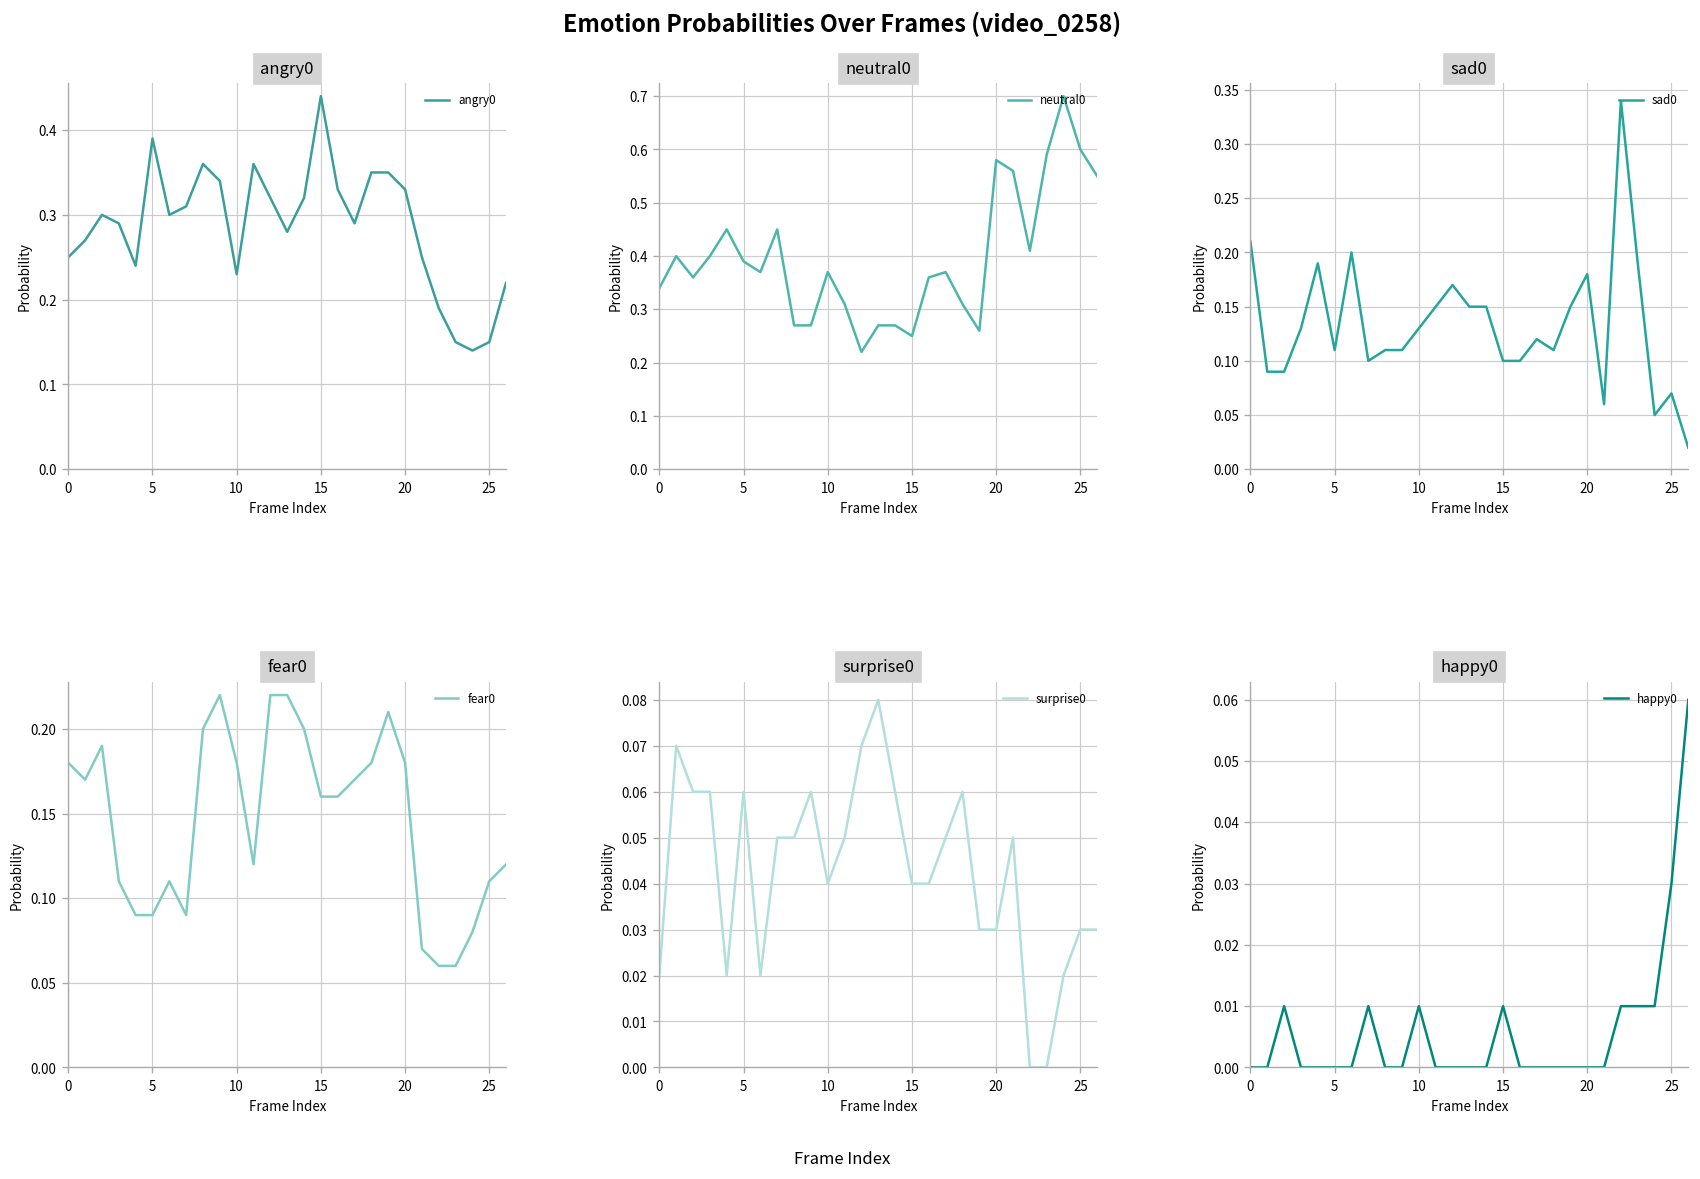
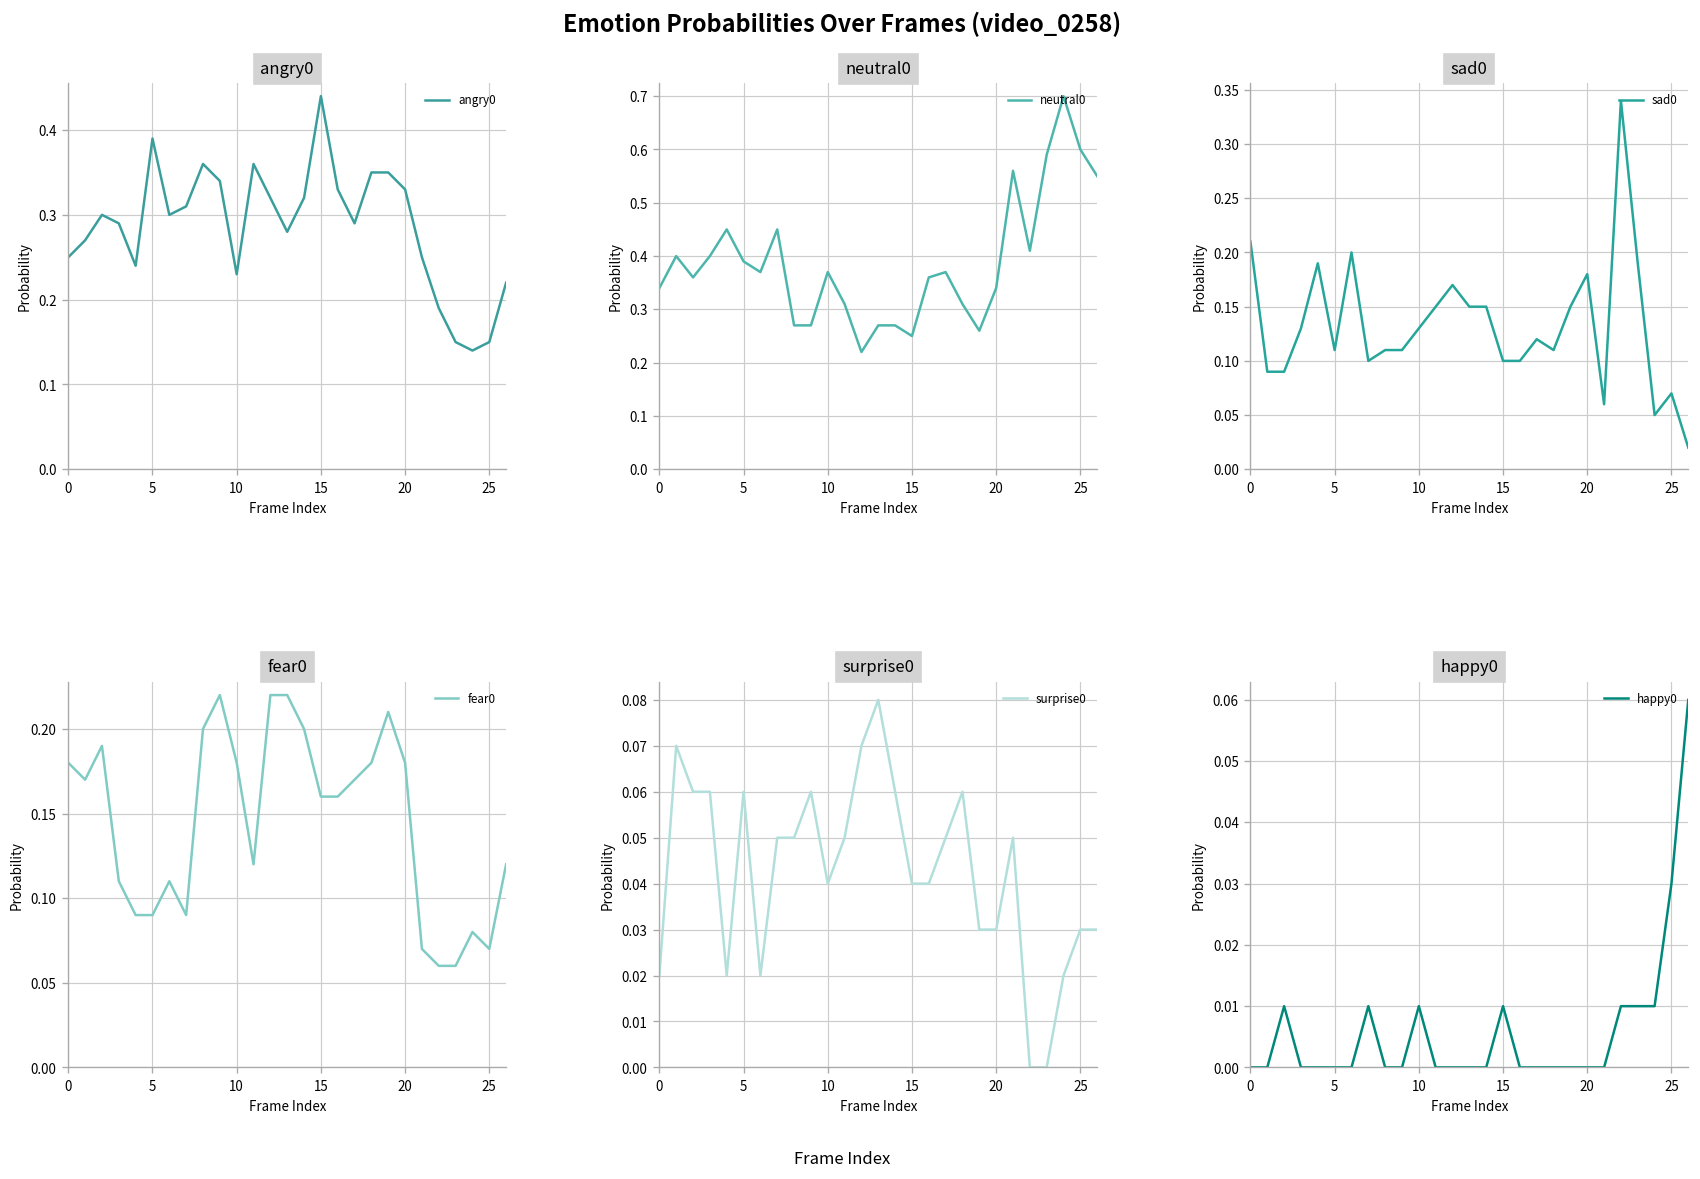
  {
    "angry0": {
      "0": 0.25,
      "5": 0.39,
      "10": 0.23,
      "15": 0.44,
      "20": 0.33,
      "25": 0.15
    },
    "neutral0": {
      "0": 0.34,
      "5": 0.39,
      "10": 0.37,
      "15": 0.25,
-     "20": 0.58,
+     "20": 0.34,
      "25": 0.60
    },
    "sad0": {
      "0": 0.21,
      "5": 0.11,
      "10": 0.13,
      "15": 0.10,
      "20": 0.18,
      "25": 0.07
    },
    "fear0": {
      "0": 0.18,
      "5": 0.09,
      "10": 0.18,
      "15": 0.16,
      "20": 0.18,
-     "25": 0.11
+     "25": 0.07
    },
    "surprise0": {
      "0": 0.020,
      "5": 0.060,
      "10": 0.040,
      "15": 0.040,
      "20": 0.030,
      "25": 0.030
    },
    "happy0": {
      "0": 0.000,
      "5": 0.000,
      "10": 0.010,
      "15": 0.010,
      "20": 0.000,
      "25": 0.030
    }
  }
